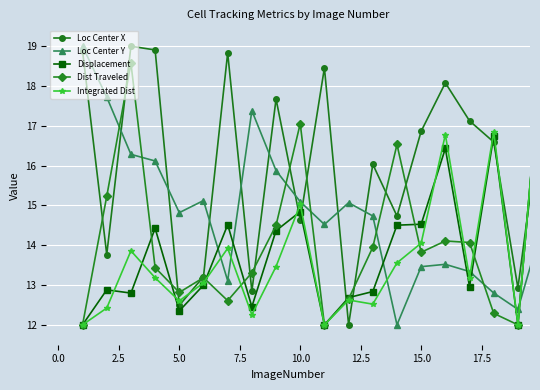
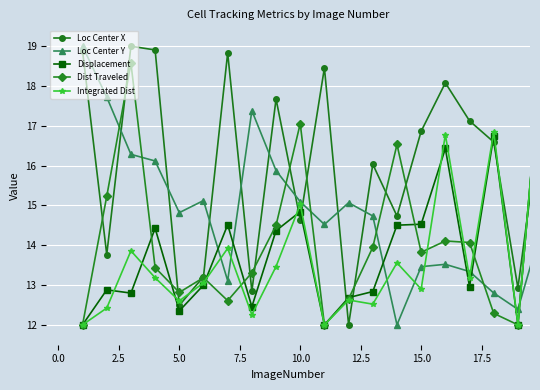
  {
    "Integrated Dist": {
      "5.0": 12.6,
      "10.0": 15.0,
-     "15.0": 14.1
+     "15.0": 12.9
    }
  }
